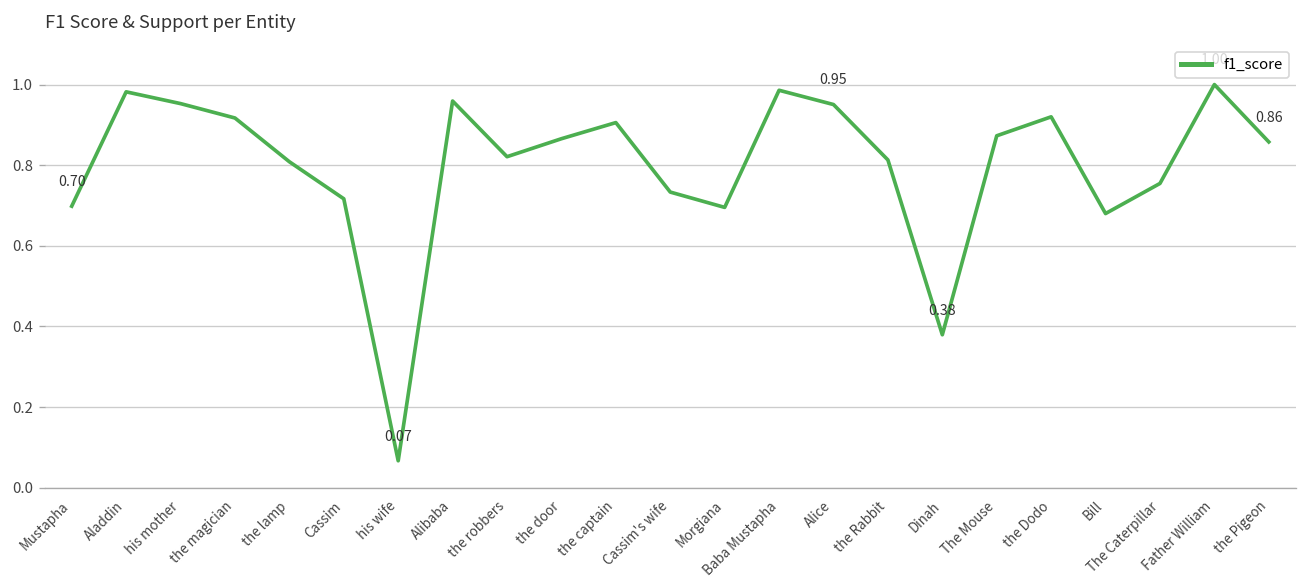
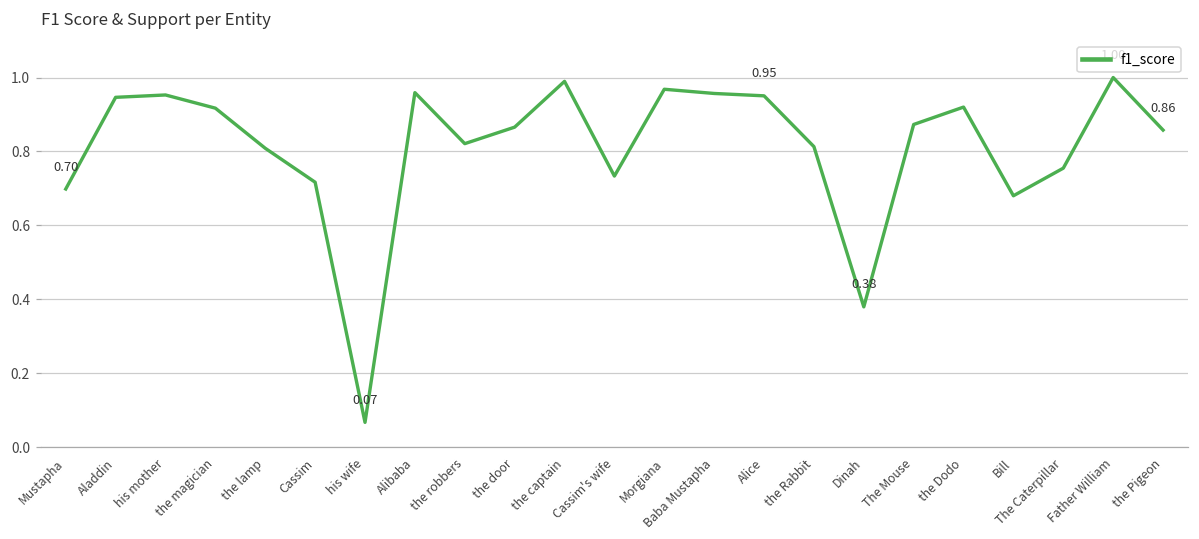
  {
-   "Aladdin": 0.98,
+   "Aladdin": 0.95,
    "his mother": 0.95,
    "the magician": 0.92,
    "the lamp": 0.81,
    "Cassim": 0.72,
    "Alibaba": 0.96,
    "the robbers": 0.82,
    "the door": 0.87,
-   "the captain": 0.91,
+   "the captain": 0.99,
    "Cassim's wife": 0.73,
-   "Morgiana": 0.70,
-   "Baba Mustapha": 0.99,
+   "Morgiana": 0.97,
+   "Baba Mustapha": 0.96,
    "the Rabbit": 0.81,
    "The Mouse": 0.87,
    "the Dodo": 0.92,
    "Bill": 0.68,
    "The Caterpillar": 0.75
  }
